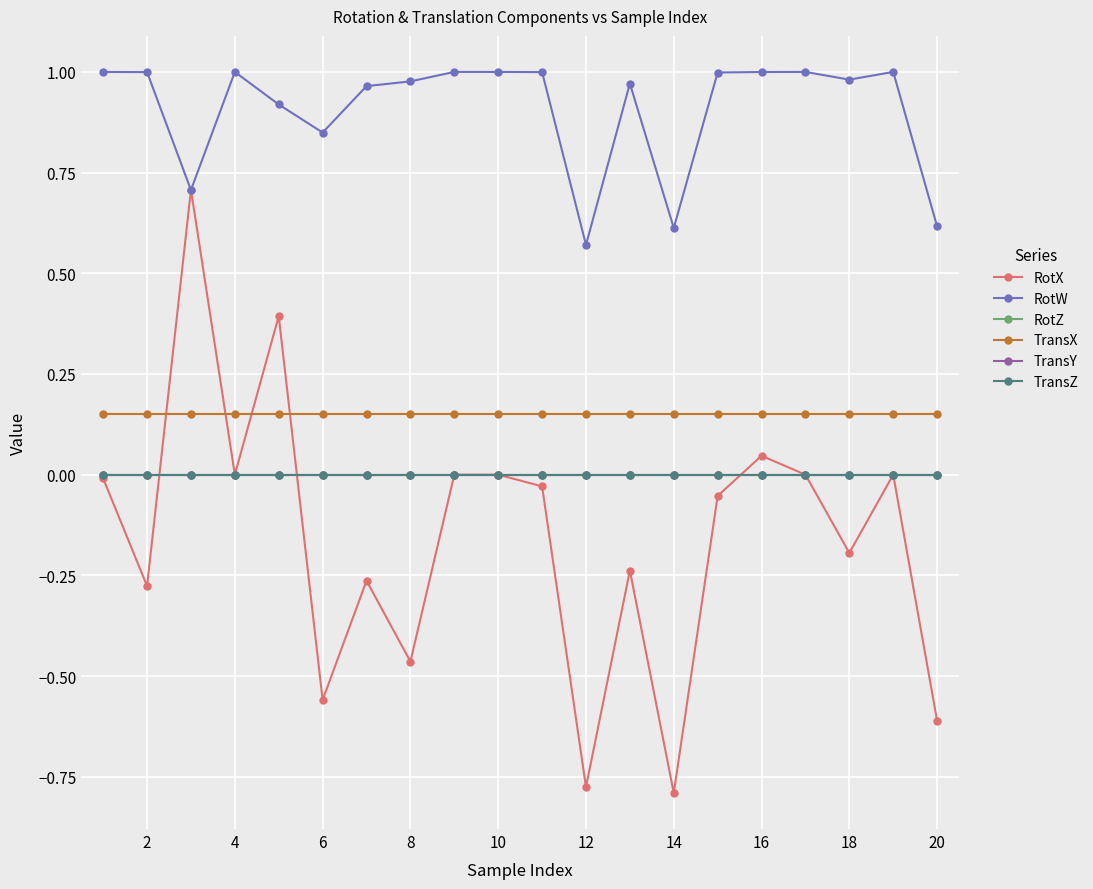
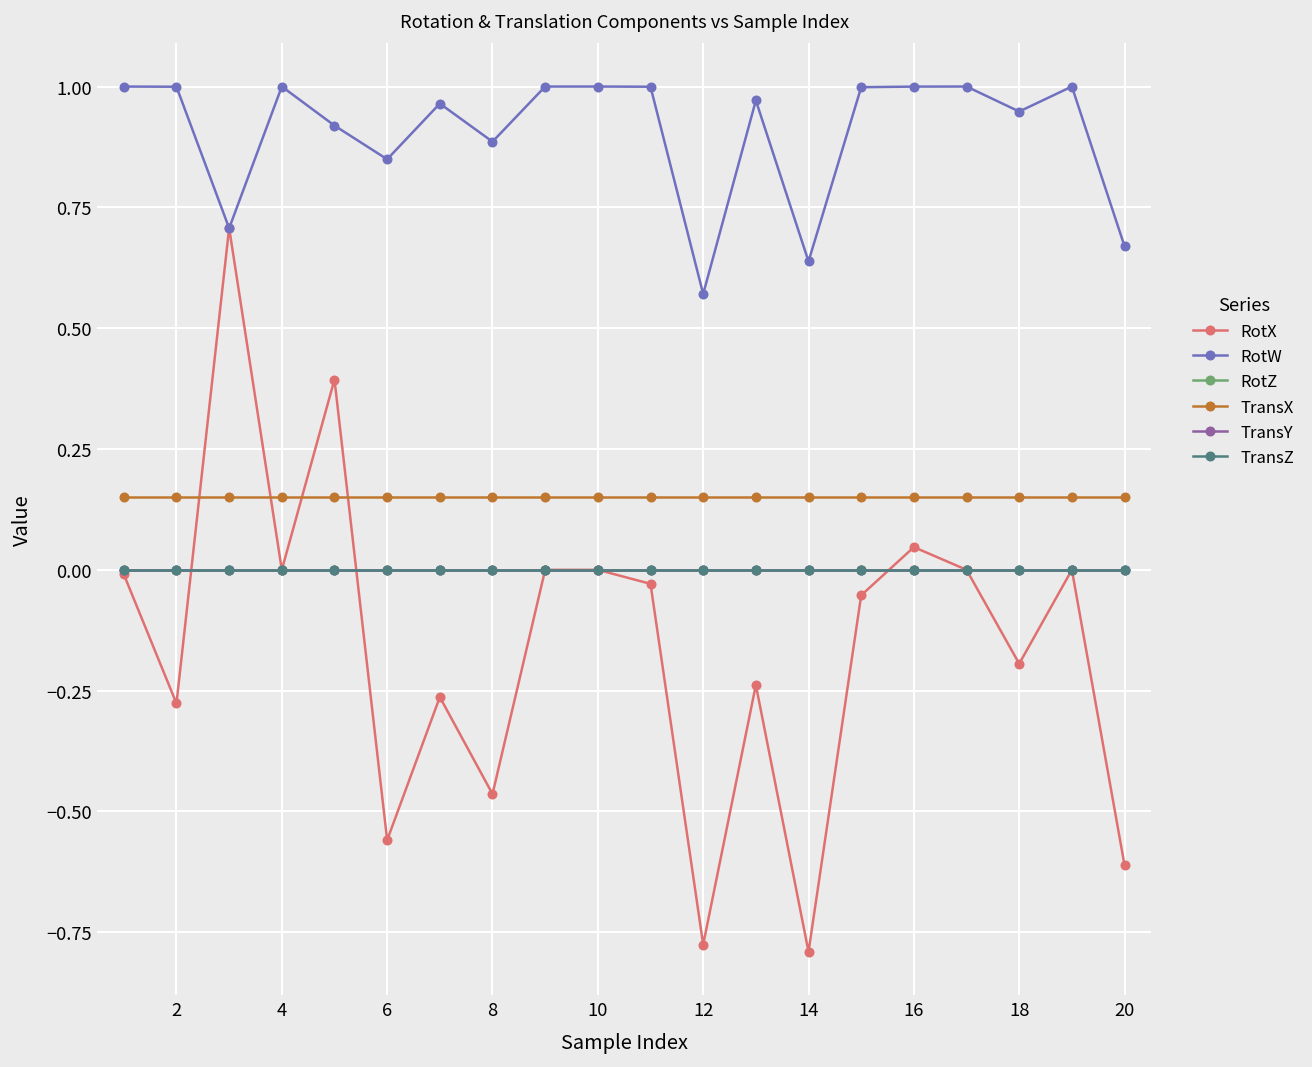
  {
    "RotX": {
      "2": -0.28,
      "6": -0.56,
      "8": -0.46,
      "12": -0.78,
      "14": -0.79,
      "16": 0.05,
      "18": -0.19,
      "20": -0.61
    },
    "RotW": {
      "2": 1.00,
      "4": 1.00,
      "6": 0.85,
-     "8": 0.98,
+     "8": 0.89,
      "10": 1.00,
      "12": 0.57,
-     "14": 0.61,
+     "14": 0.64,
      "16": 1.00,
-     "18": 0.98,
-     "20": 0.62
+     "18": 0.95,
+     "20": 0.67
    },
    "TransZ": {
      "2": 0.00,
      "6": 0.00,
      "8": 0.00,
      "12": 0.00,
      "14": 0.00,
      "16": 0.00,
      "18": 0.00,
      "20": 0.00
    },
    "TransX": {
      "2": 0.15,
      "4": 0.15,
      "6": 0.15,
      "8": 0.15,
      "10": 0.15,
      "12": 0.15,
      "14": 0.15,
      "16": 0.15,
      "18": 0.15,
      "20": 0.15
    }
  }
